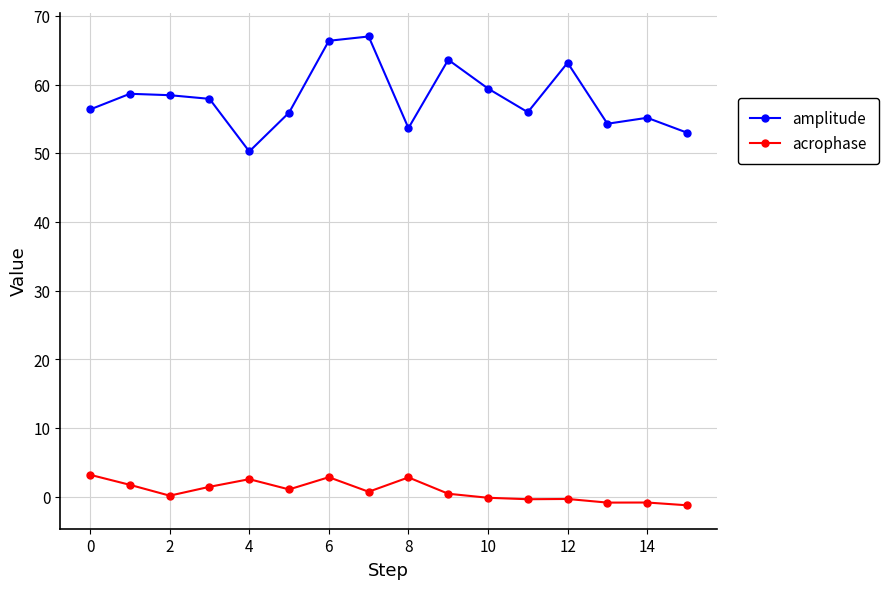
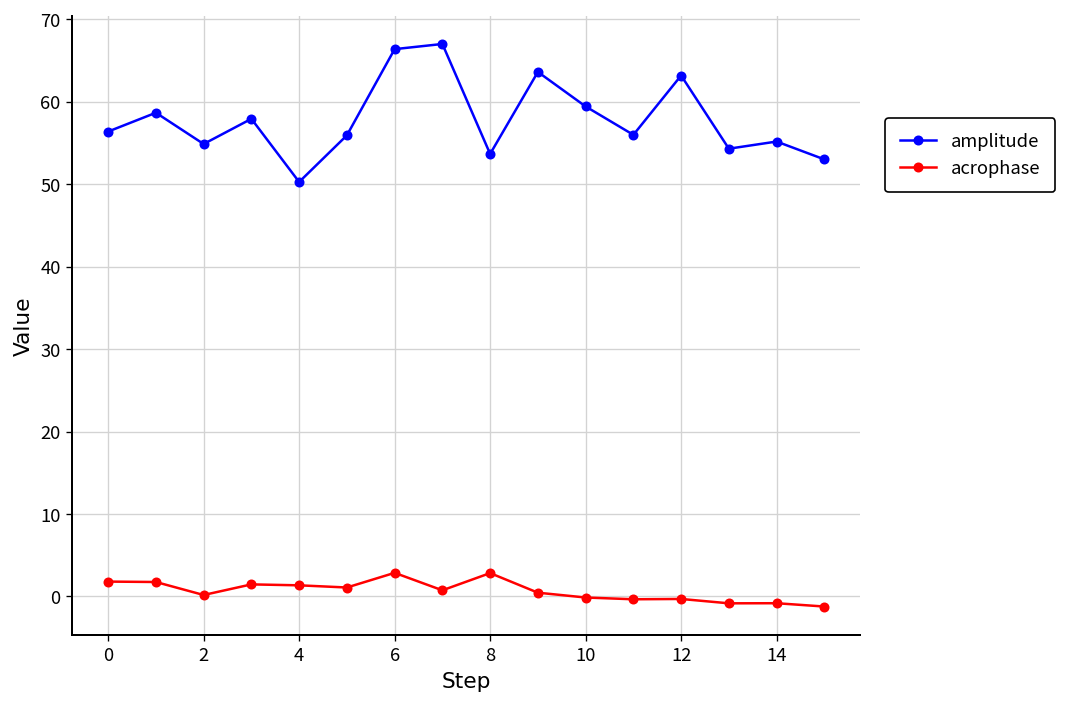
  {
    "amplitude": {
      "0": 56,
-     "2": 58,
+     "2": 55,
      "4": 50,
      "6": 66,
      "8": 54,
      "10": 59,
      "12": 63,
      "14": 55
    },
    "acrophase": {
-     "0": 3,
+     "0": 2,
      "2": 0,
-     "4": 3,
+     "4": 1,
      "6": 3,
      "8": 3,
      "10": 0,
      "12": 0,
      "14": -1
    }
  }
